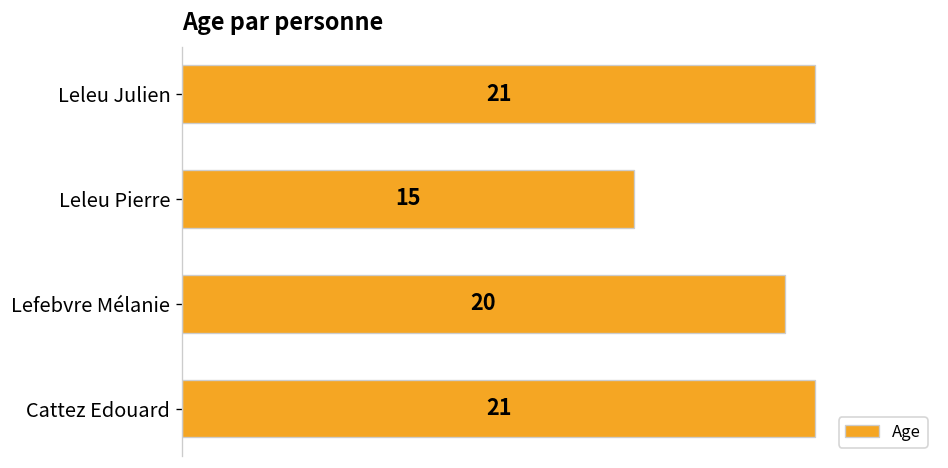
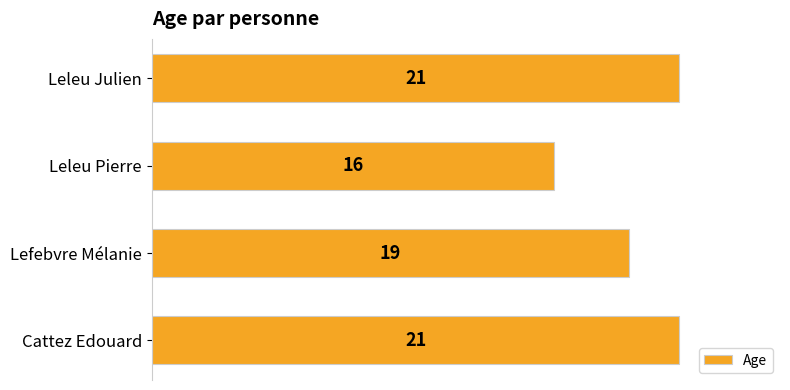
  {
    "Leleu Julien": 21,
-   "Leleu Pierre": 15,
-   "Lefebvre Mélanie": 20,
+   "Leleu Pierre": 16,
+   "Lefebvre Mélanie": 19,
    "Cattez Edouard": 21
  }
